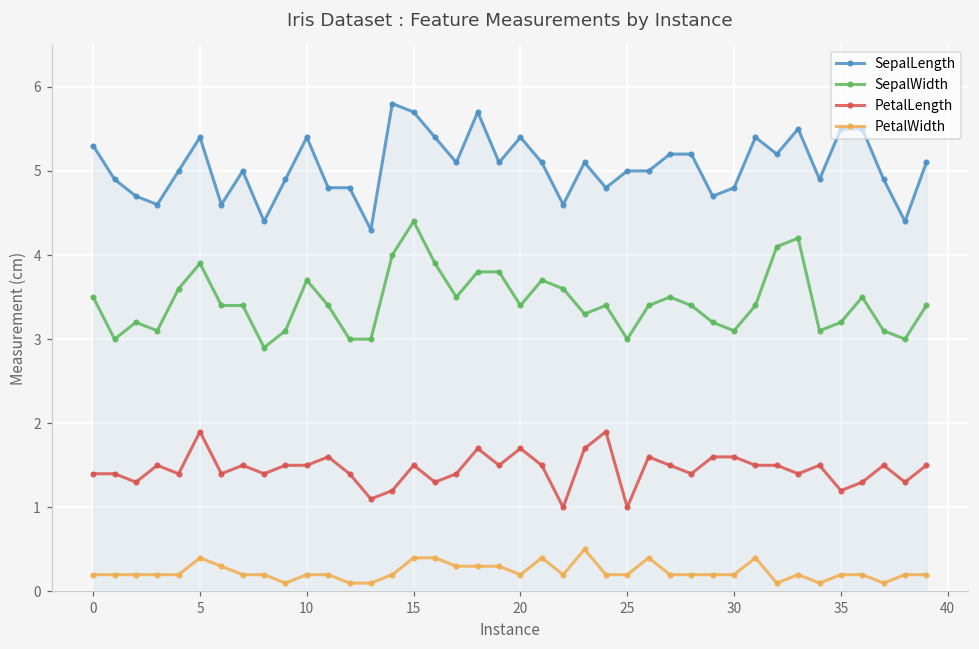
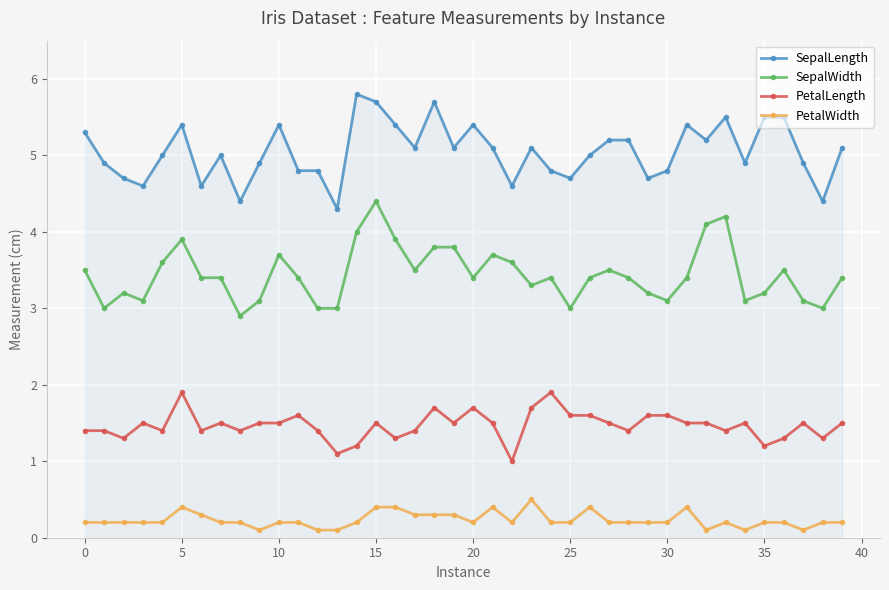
  {
    "SepalLength": {
      "0": 5.3,
      "5": 5.4,
      "10": 5.4,
      "15": 5.7,
      "20": 5.4,
-     "25": 5.0,
+     "25": 4.7,
      "30": 4.8
    },
    "SepalWidth": {
      "0": 3.5,
      "5": 3.9,
      "10": 3.7,
      "15": 4.4,
      "20": 3.4,
      "25": 3.0,
      "30": 3.1,
      "35": 3.2
    },
    "PetalLength": {
      "0": 1.4,
      "5": 1.9,
      "10": 1.5,
      "15": 1.5,
      "20": 1.7,
-     "25": 1.0,
+     "25": 1.6,
      "30": 1.6,
      "35": 1.2
    },
    "PetalWidth": {
      "0": 0.2,
      "5": 0.4,
      "10": 0.2,
      "15": 0.4,
      "20": 0.2,
      "25": 0.2,
      "30": 0.2,
      "35": 0.2
    }
  }
